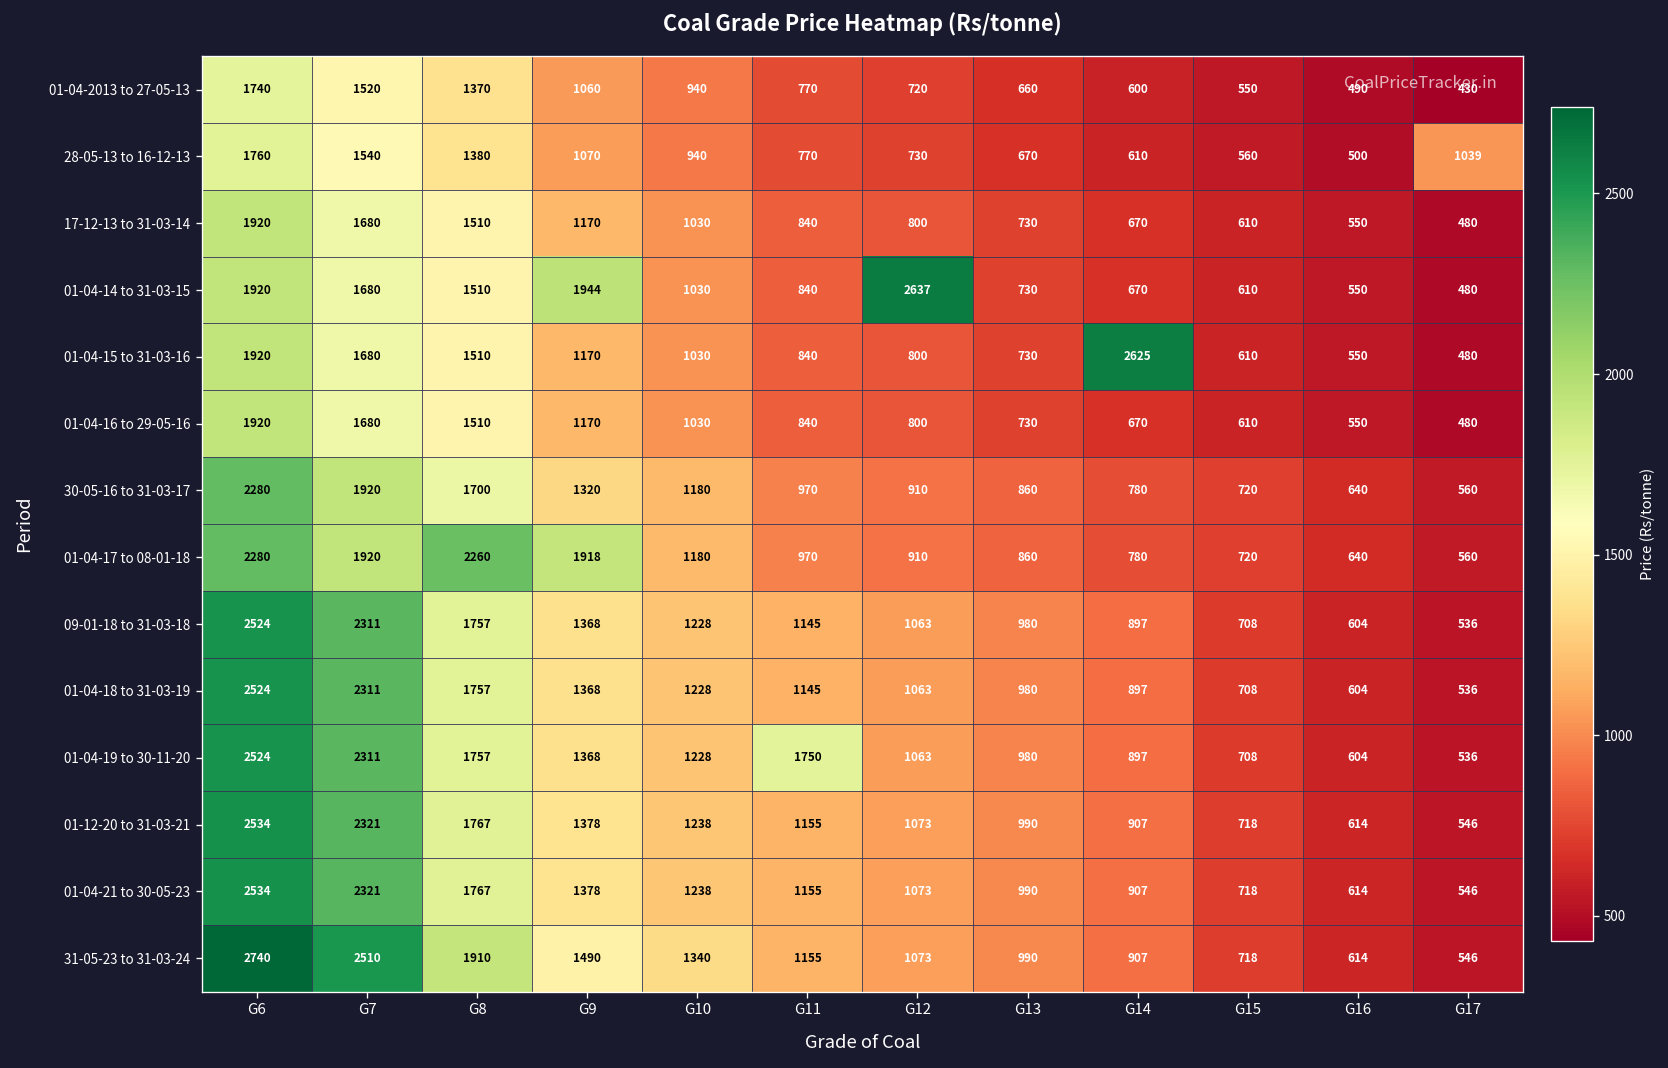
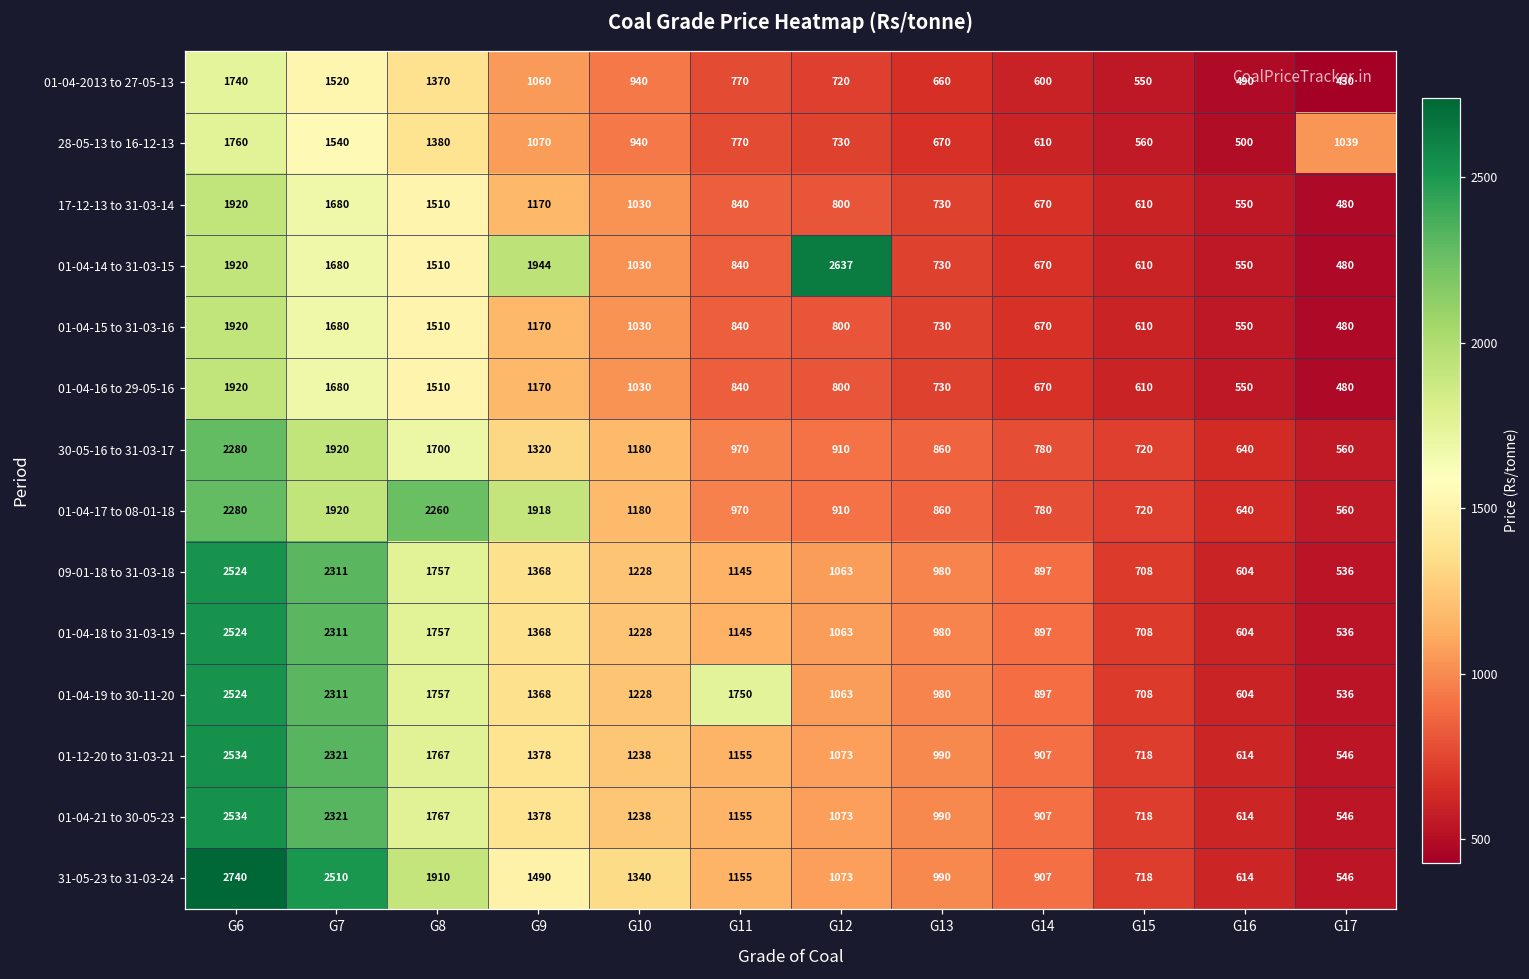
  {
    "01-04-2013 to 27-05-13": {
      "G6": 1740,
      "G7": 1520,
      "G8": 1370,
      "G9": 1060,
      "G10": 940,
      "G11": 770,
      "G12": 720,
      "G13": 660,
      "G14": 600,
      "G15": 550
    },
    "28-05-13 to 16-12-13": {
      "G6": 1760,
      "G7": 1540,
      "G8": 1380,
      "G9": 1070,
      "G10": 940,
      "G11": 770,
      "G12": 730,
      "G13": 670,
      "G14": 610,
      "G15": 560,
      "G16": 500,
      "G17": 1039
    },
    "17-12-13 to 31-03-14": {
      "G6": 1920,
      "G7": 1680,
      "G8": 1510,
      "G9": 1170,
      "G10": 1030,
      "G11": 840,
      "G12": 800,
      "G13": 730,
      "G14": 670,
      "G15": 610,
      "G16": 550,
      "G17": 480
    },
    "01-04-14 to 31-03-15": {
      "G6": 1920,
      "G7": 1680,
      "G8": 1510,
      "G9": 1944,
      "G10": 1030,
      "G11": 840,
      "G12": 2637,
      "G13": 730,
      "G14": 670,
      "G15": 610,
      "G16": 550,
      "G17": 480
    },
    "01-04-15 to 31-03-16": {
      "G6": 1920,
      "G7": 1680,
      "G8": 1510,
      "G9": 1170,
      "G10": 1030,
      "G11": 840,
      "G12": 800,
      "G13": 730,
-     "G14": 2625,
+     "G14": 670,
      "G15": 610,
      "G16": 550,
      "G17": 480
    },
    "01-04-16 to 29-05-16": {
      "G6": 1920,
      "G7": 1680,
      "G8": 1510,
      "G9": 1170,
      "G10": 1030,
      "G11": 840,
      "G12": 800,
      "G13": 730,
      "G14": 670,
      "G15": 610,
      "G16": 550,
      "G17": 480
    },
    "30-05-16 to 31-03-17": {
      "G6": 2280,
      "G7": 1920,
      "G8": 1700,
      "G9": 1320,
      "G10": 1180,
      "G11": 970,
      "G12": 910,
      "G13": 860,
      "G14": 780,
      "G15": 720,
      "G16": 640,
      "G17": 560
    },
    "01-04-17 to 08-01-18": {
      "G6": 2280,
      "G7": 1920,
      "G8": 2260,
      "G9": 1918,
      "G10": 1180,
      "G11": 970,
      "G12": 910,
      "G13": 860,
      "G14": 780,
      "G15": 720,
      "G16": 640,
      "G17": 560
    },
    "09-01-18 to 31-03-18": {
      "G6": 2524,
      "G7": 2311,
      "G8": 1757,
      "G9": 1368,
      "G10": 1228,
      "G11": 1145,
      "G12": 1063,
      "G13": 980,
      "G14": 897,
      "G15": 708,
      "G16": 604,
      "G17": 536
    },
    "01-04-18 to 31-03-19": {
      "G6": 2524,
      "G7": 2311,
      "G8": 1757,
      "G9": 1368,
      "G10": 1228,
      "G11": 1145,
      "G12": 1063,
      "G13": 980,
      "G14": 897,
      "G15": 708,
      "G16": 604,
      "G17": 536
    },
    "01-04-19 to 30-11-20": {
      "G6": 2524,
      "G7": 2311,
      "G8": 1757,
      "G9": 1368,
      "G10": 1228,
      "G11": 1750,
      "G12": 1063,
      "G13": 980,
      "G14": 897,
      "G15": 708,
      "G16": 604,
      "G17": 536
    },
    "01-12-20 to 31-03-21": {
      "G6": 2534,
      "G7": 2321,
      "G8": 1767,
      "G9": 1378,
      "G10": 1238,
      "G11": 1155,
      "G12": 1073,
      "G13": 990,
      "G14": 907,
      "G15": 718,
      "G16": 614,
      "G17": 546
    },
    "01-04-21 to 30-05-23": {
      "G6": 2534,
      "G7": 2321,
      "G8": 1767,
      "G9": 1378,
      "G10": 1238,
      "G11": 1155,
      "G12": 1073,
      "G13": 990,
      "G14": 907,
      "G15": 718,
      "G16": 614,
      "G17": 546
    },
    "31-05-23 to 31-03-24": {
      "G6": 2740,
      "G7": 2510,
      "G8": 1910,
      "G9": 1490,
      "G10": 1340,
      "G11": 1155,
      "G12": 1073,
      "G13": 990,
      "G14": 907,
      "G15": 718,
      "G16": 614,
      "G17": 546
    }
  }
